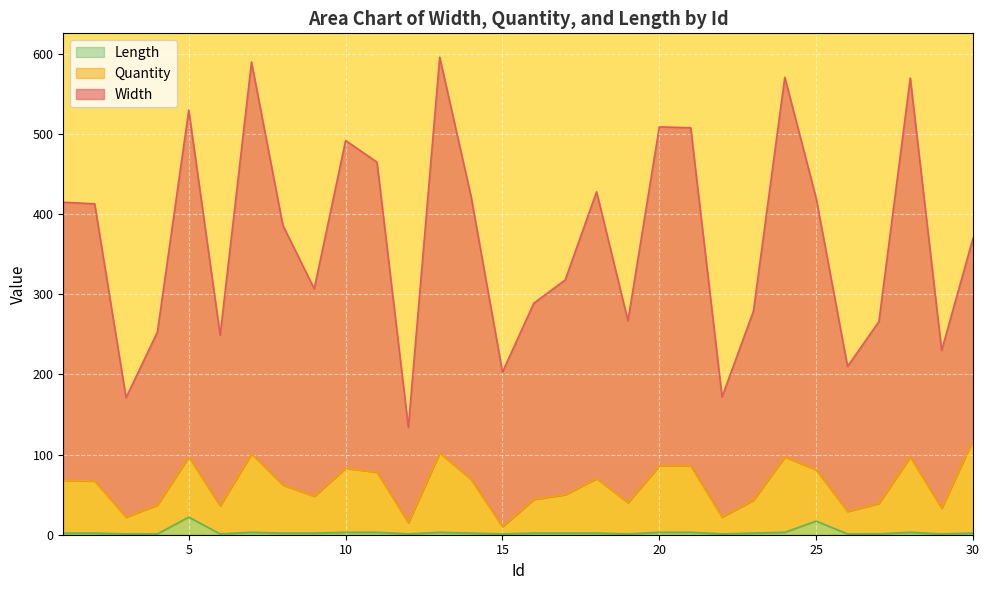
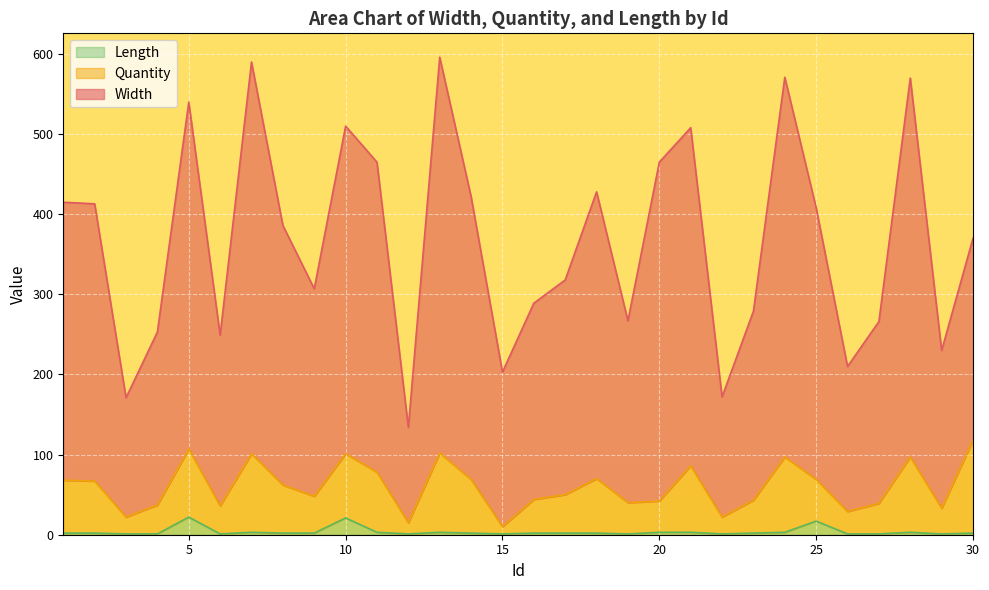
  {
    "Length": {
      "5": 20,
-     "10": 0,
+     "10": 20,
      "15": 0,
      "20": 0,
      "25": 20,
      "30": 0
    },
    "Quantity": {
-     "5": 80,
+     "5": 90,
      "10": 80,
      "15": 10,
-     "20": 80,
-     "25": 60,
+     "20": 40,
+     "25": 50,
      "30": 120
    },
    "Width": {
      "5": 430,
      "10": 410,
      "15": 190,
      "20": 420,
      "25": 340,
      "30": 250
    }
  }
